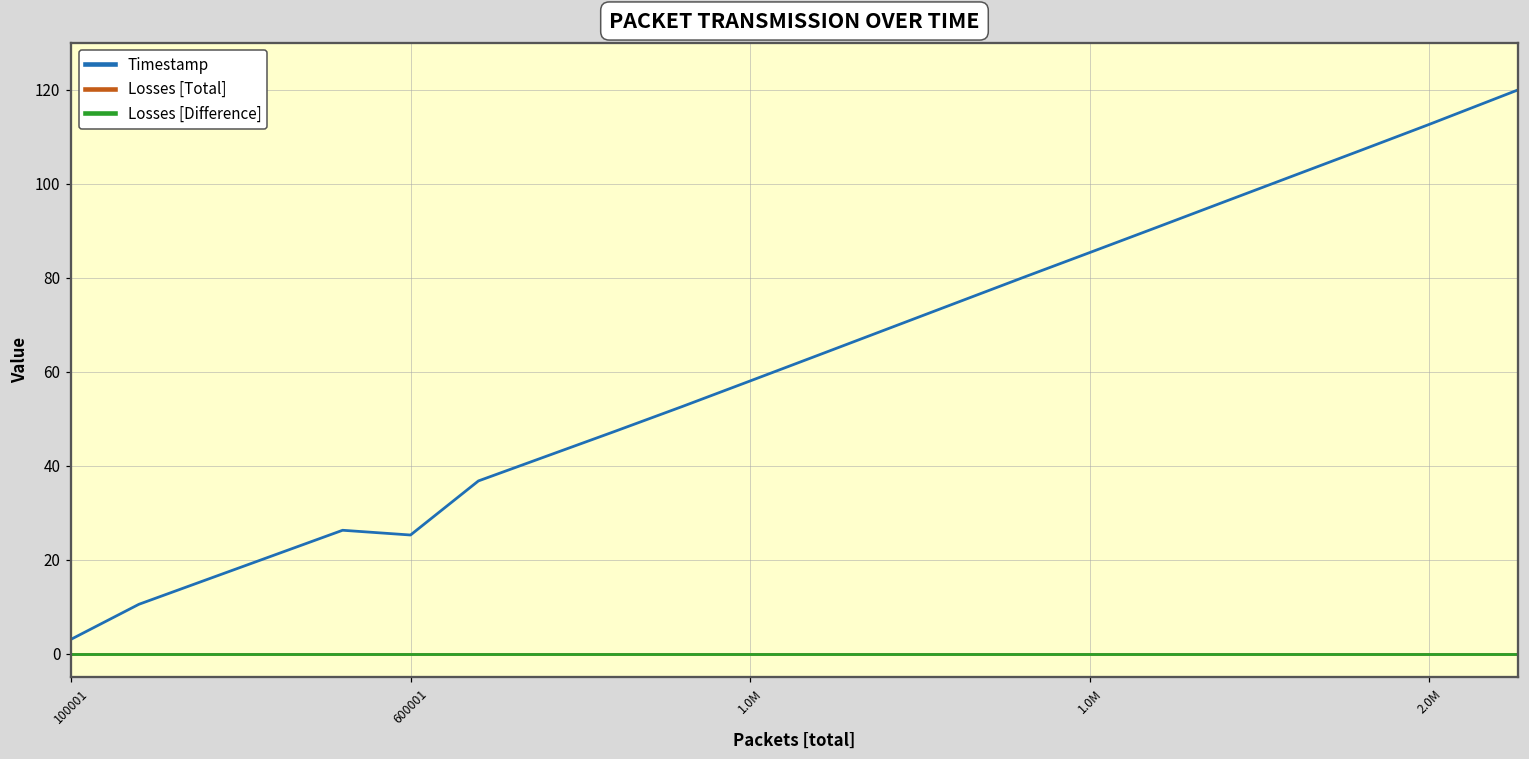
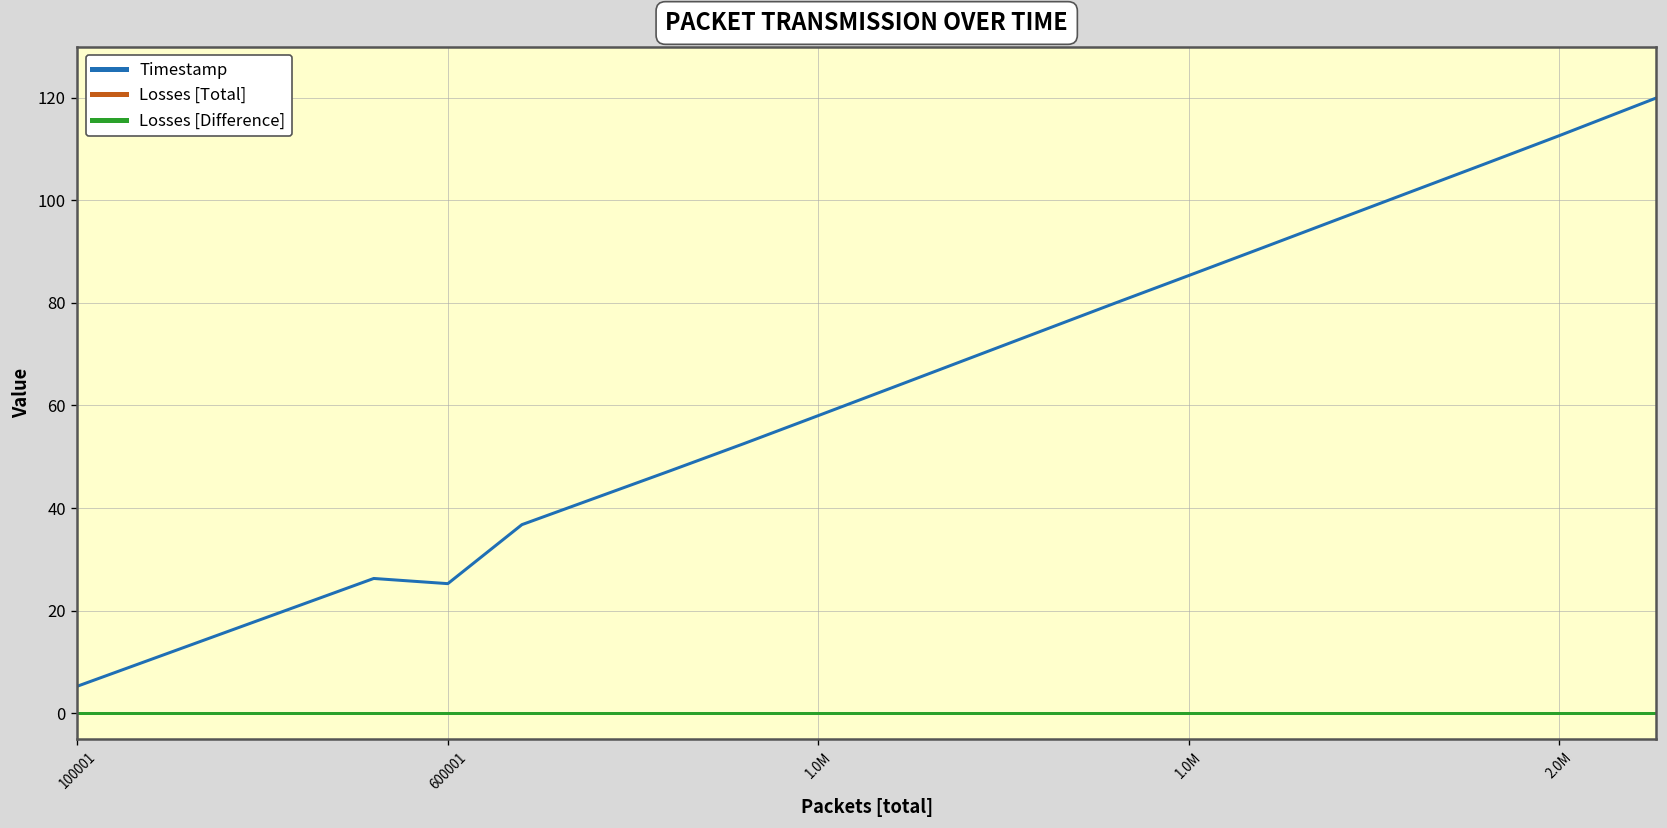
  {
    "Timestamp": {
-     "100001": 3,
+     "100001": 5,
      "600001": 25,
      "2.0M": 113
    },
    "Losses [Difference]": {
      "100001": 0,
      "600001": 0,
      "2.0M": 0
    }
  }
